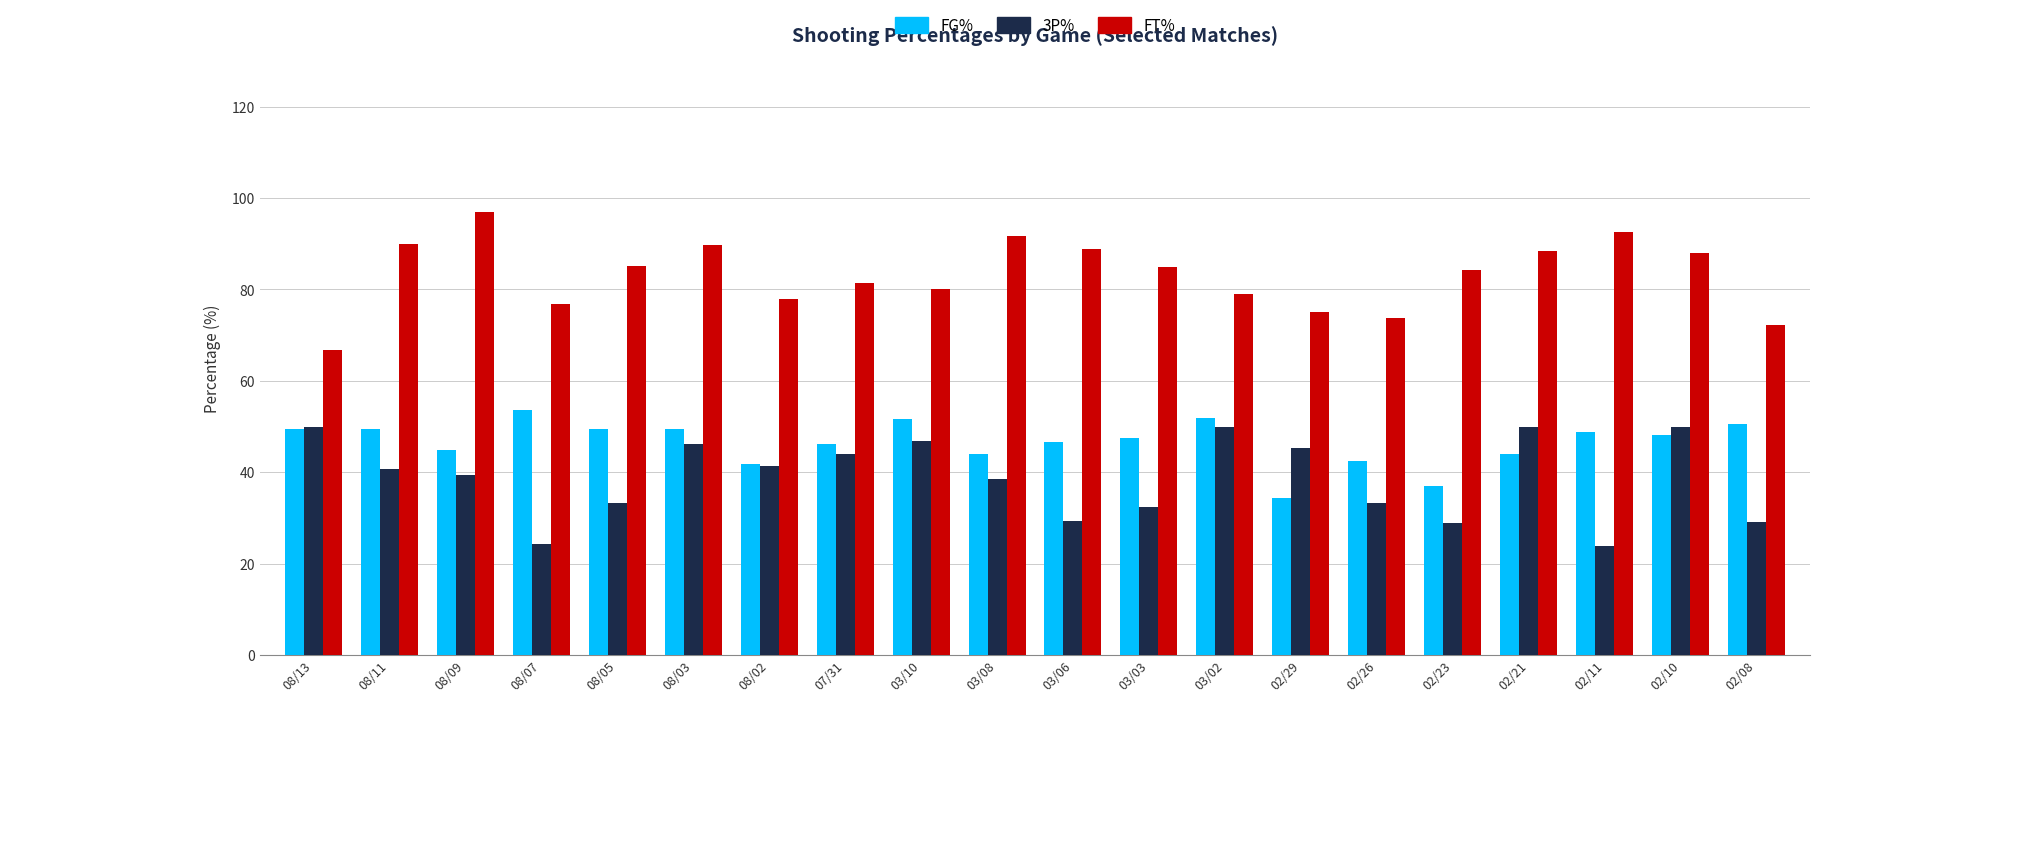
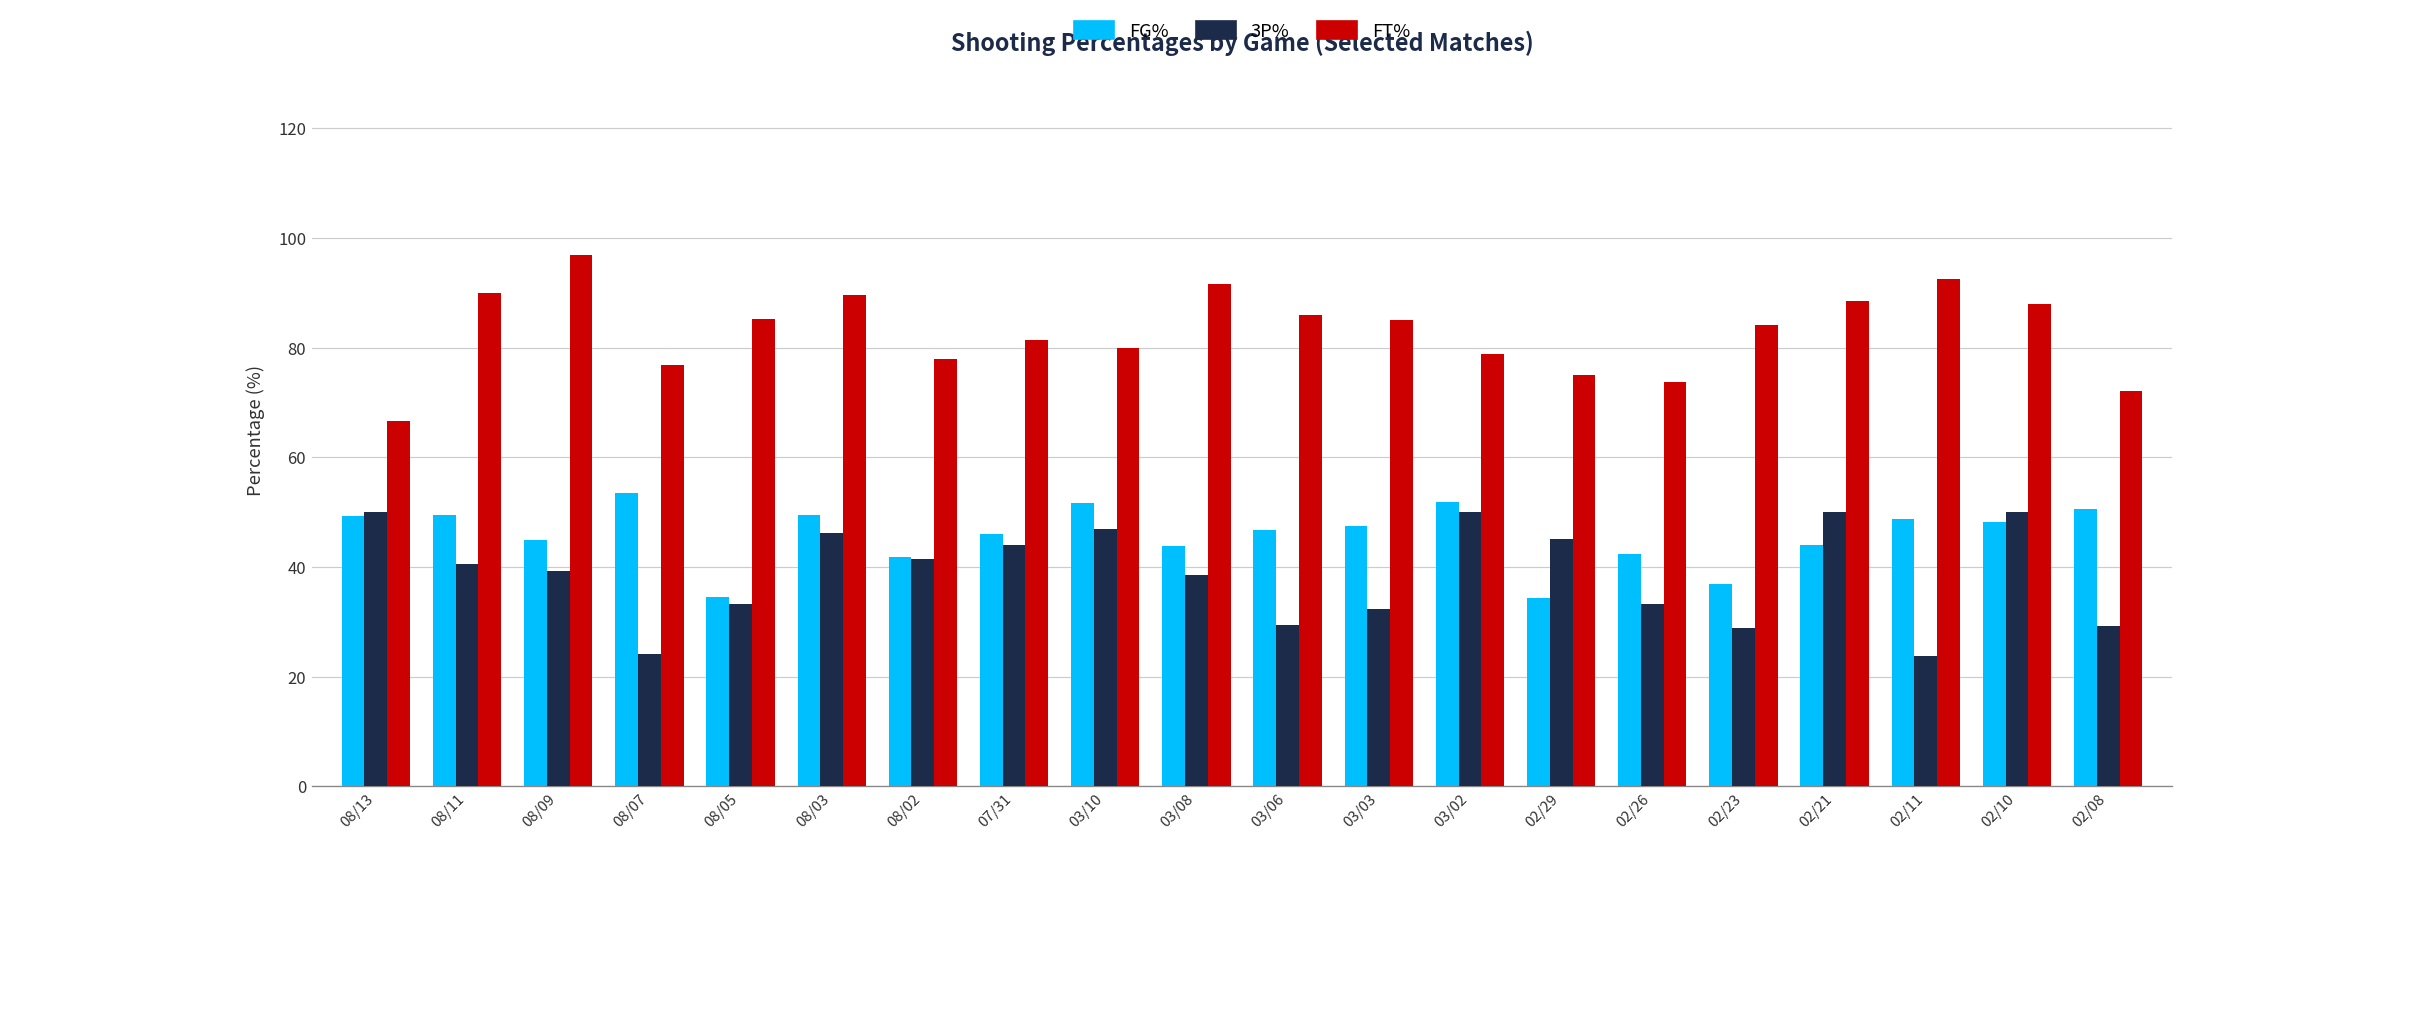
  {
    "FG%": {
      "08/13": 49,
      "08/11": 50,
      "08/09": 45,
      "08/07": 54,
-     "08/05": 50,
+     "08/05": 35,
      "08/03": 50,
      "08/02": 42,
      "07/31": 46,
      "03/10": 52,
      "03/08": 44,
      "03/06": 47,
      "03/03": 48,
      "03/02": 52,
      "02/29": 34,
      "02/26": 42,
      "02/23": 37,
      "02/21": 44,
      "02/11": 49,
      "02/10": 48,
      "02/08": 51
    },
    "3P%": {
      "08/13": 50,
      "08/11": 41,
      "08/09": 39,
      "08/07": 24,
      "08/05": 33,
      "08/03": 46,
      "08/02": 41,
      "07/31": 44,
      "03/10": 47,
      "03/08": 39,
      "03/06": 29,
      "03/03": 32,
      "03/02": 50,
      "02/29": 45,
      "02/26": 33,
      "02/23": 29,
      "02/21": 50,
      "02/11": 24,
      "02/10": 50,
      "02/08": 29
    },
    "FT%": {
      "08/13": 67,
      "08/11": 90,
      "08/09": 97,
      "08/07": 77,
      "08/05": 85,
      "08/03": 90,
      "08/02": 78,
      "07/31": 82,
      "03/10": 80,
      "03/08": 92,
-     "03/06": 89,
+     "03/06": 86,
      "03/03": 85,
      "03/02": 79,
      "02/29": 75,
      "02/26": 74,
      "02/23": 84,
      "02/21": 89,
      "02/11": 93,
      "02/10": 88,
      "02/08": 72
    }
  }
